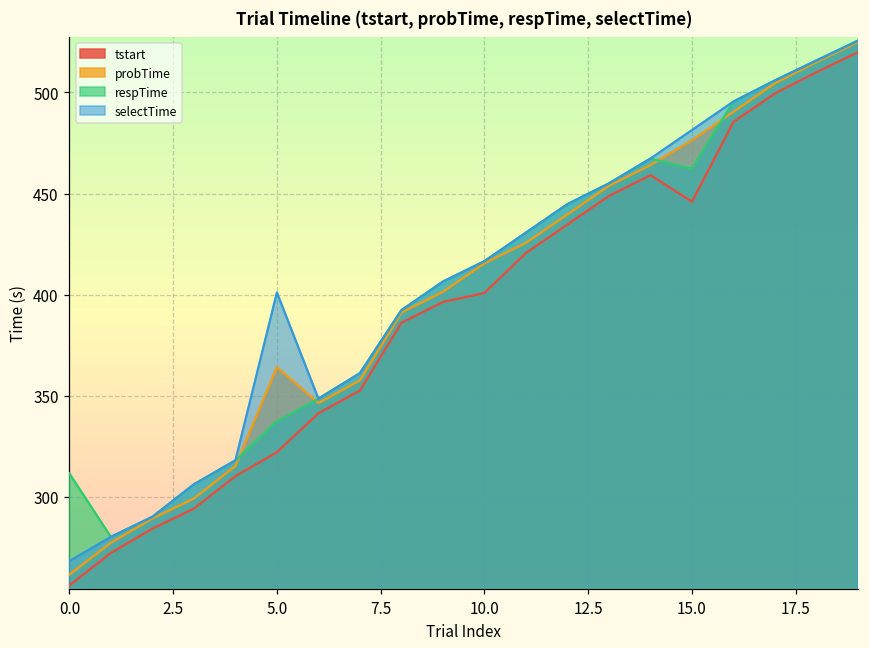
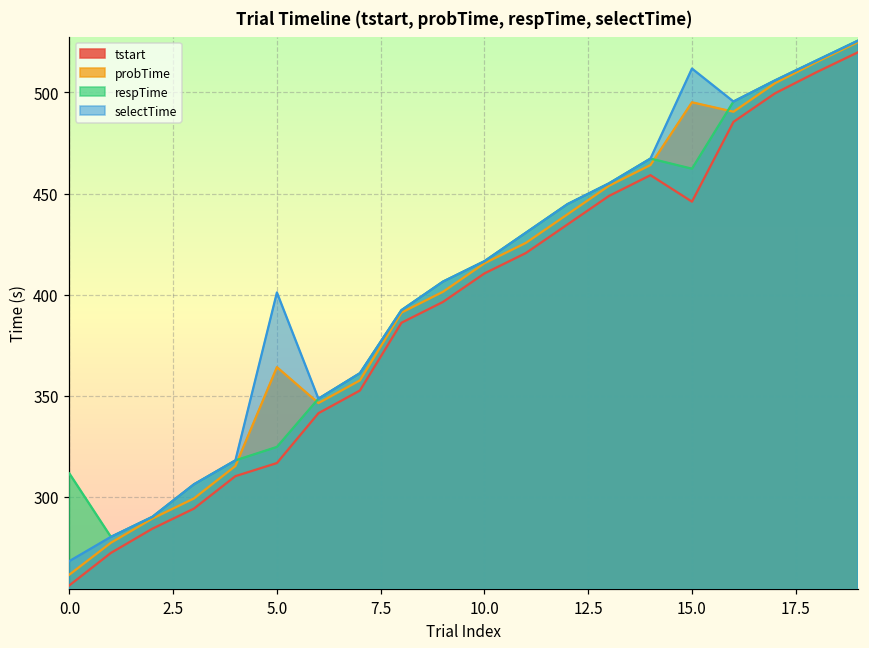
  {
    "tstart": {
      "0.0": 256,
-     "5.0": 322,
-     "10.0": 401,
+     "5.0": 317,
+     "10.0": 410,
      "15.0": 446
    },
    "probTime": {
      "0.0": 262,
      "5.0": 364,
-     "15.0": 476
+     "15.0": 495
    },
    "respTime": {
      "0.0": 312,
-     "5.0": 337,
+     "5.0": 325,
      "15.0": 462
    },
    "selectTime": {
      "0.0": 268,
      "5.0": 401,
-     "15.0": 481
+     "15.0": 512
    }
  }
